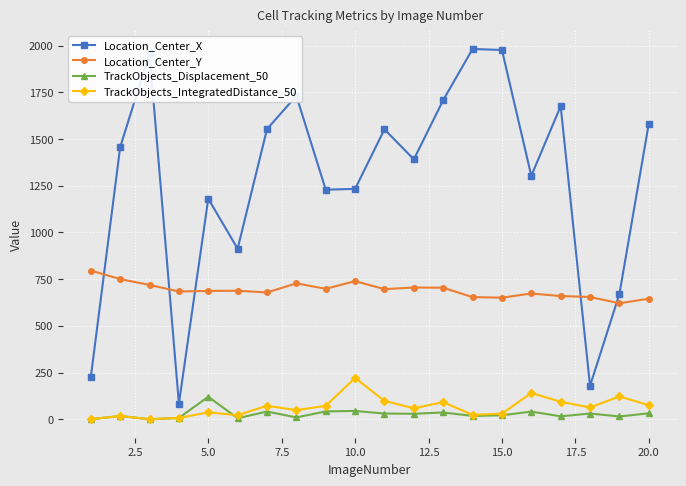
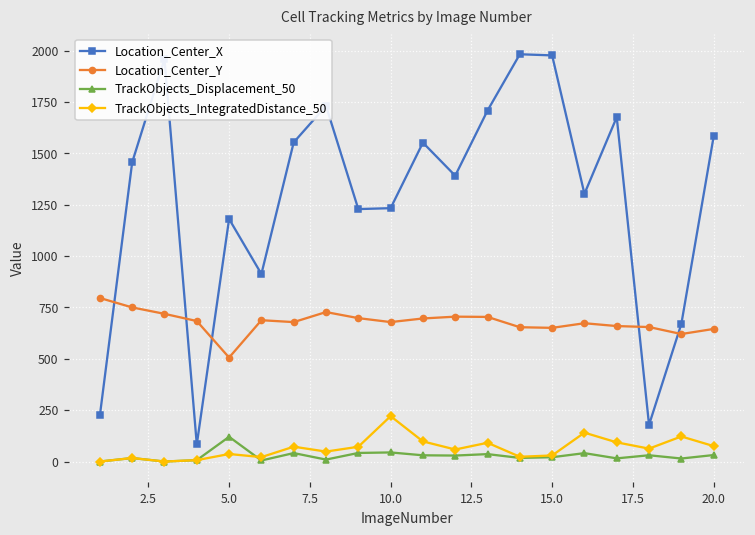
  {
    "Location_Center_X": {
      "5.0": 1180,
      "10.0": 1230,
      "15.0": 1980,
      "20.0": 1580
    },
    "Location_Center_Y": {
-     "5.0": 690,
-     "10.0": 740,
+     "5.0": 510,
+     "10.0": 680,
      "15.0": 650,
      "20.0": 650
    },
    "TrackObjects_Displacement_50": {
      "5.0": 120,
      "10.0": 40,
      "20.0": 30
    },
    "TrackObjects_IntegratedDistance_50": {
      "5.0": 40,
      "10.0": 220,
      "20.0": 80
    }
  }
